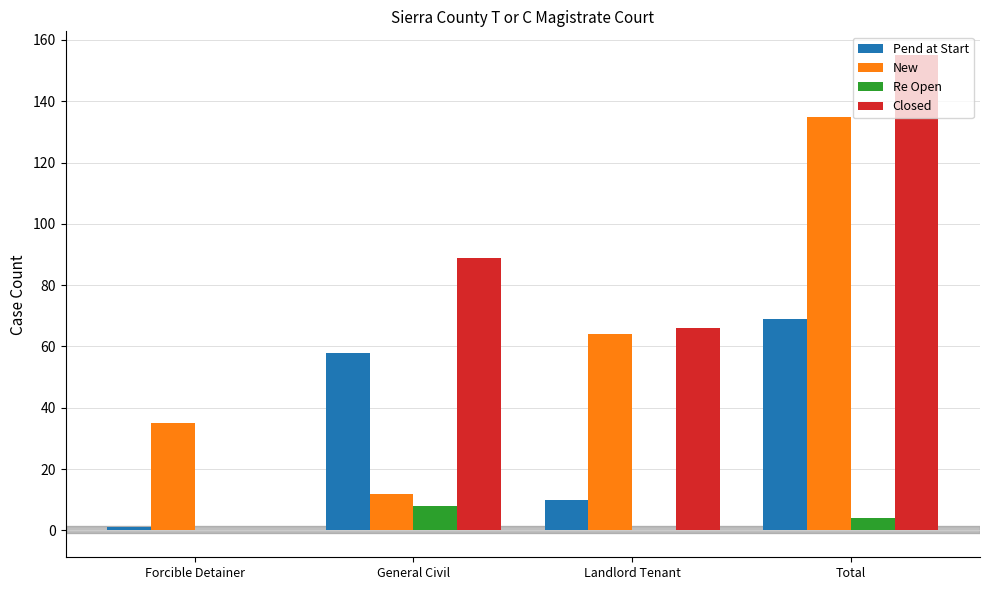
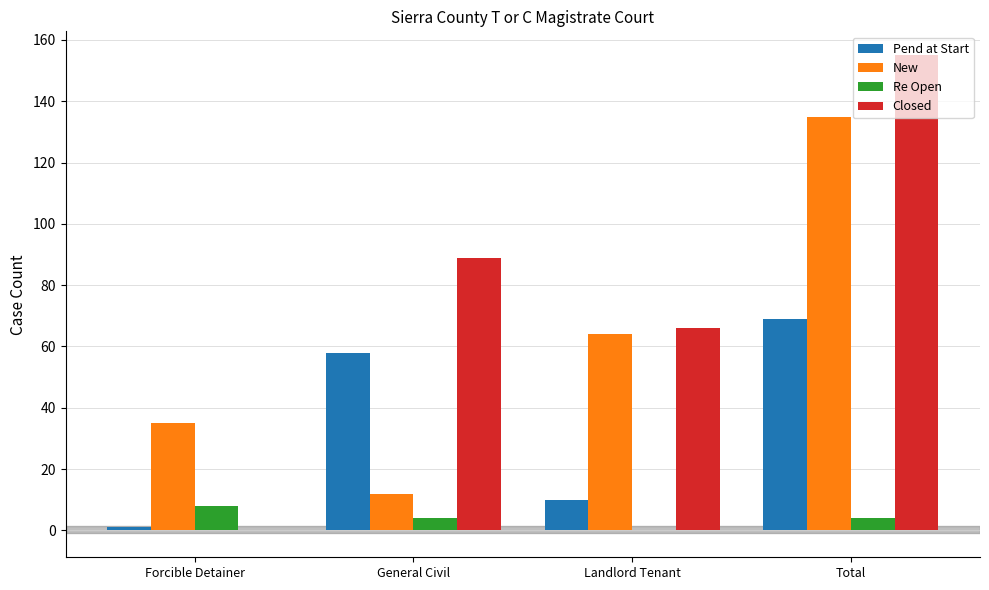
  {
    "Pend at Start": {
      "Forcible Detainer": 1,
      "General Civil": 58,
      "Landlord Tenant": 10,
      "Total": 69
    },
    "New": {
      "Forcible Detainer": 35,
      "General Civil": 12,
      "Landlord Tenant": 64,
      "Total": 135
    },
    "Re Open": {
-     "Forcible Detainer": 0,
-     "General Civil": 8,
+     "Forcible Detainer": 8,
+     "General Civil": 4,
      "Landlord Tenant": 0,
      "Total": 4
    },
    "Closed": {
      "Forcible Detainer": 0,
      "General Civil": 89,
      "Landlord Tenant": 66
    }
  }
